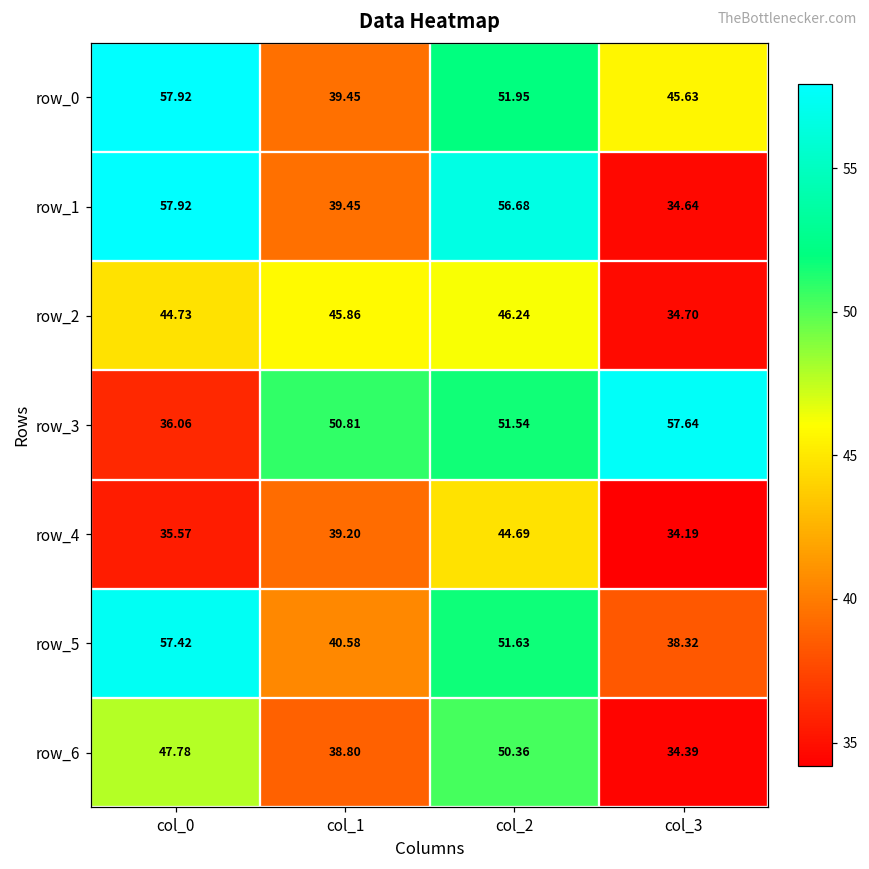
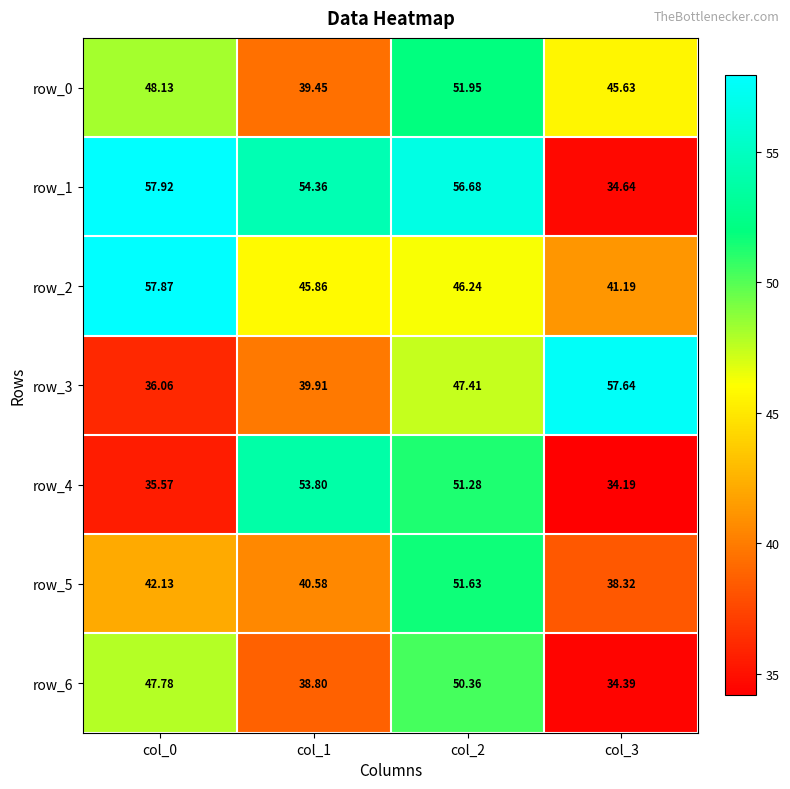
  {
    "row_0": {
-     "col_0": 57.92,
+     "col_0": 48.13,
      "col_1": 39.45,
      "col_2": 51.95,
      "col_3": 45.63
    },
    "row_1": {
      "col_0": 57.92,
-     "col_1": 39.45,
+     "col_1": 54.36,
      "col_2": 56.68,
      "col_3": 34.64
    },
    "row_2": {
-     "col_0": 44.73,
+     "col_0": 57.87,
      "col_1": 45.86,
      "col_2": 46.24,
-     "col_3": 34.70
+     "col_3": 41.19
    },
    "row_3": {
      "col_0": 36.06,
-     "col_1": 50.81,
-     "col_2": 51.54,
+     "col_1": 39.91,
+     "col_2": 47.41,
      "col_3": 57.64
    },
    "row_4": {
      "col_0": 35.57,
-     "col_1": 39.20,
-     "col_2": 44.69,
+     "col_1": 53.80,
+     "col_2": 51.28,
      "col_3": 34.19
    },
    "row_5": {
-     "col_0": 57.42,
+     "col_0": 42.13,
      "col_1": 40.58,
      "col_2": 51.63,
      "col_3": 38.32
    },
    "row_6": {
      "col_0": 47.78,
      "col_1": 38.80,
      "col_2": 50.36,
      "col_3": 34.39
    }
  }
